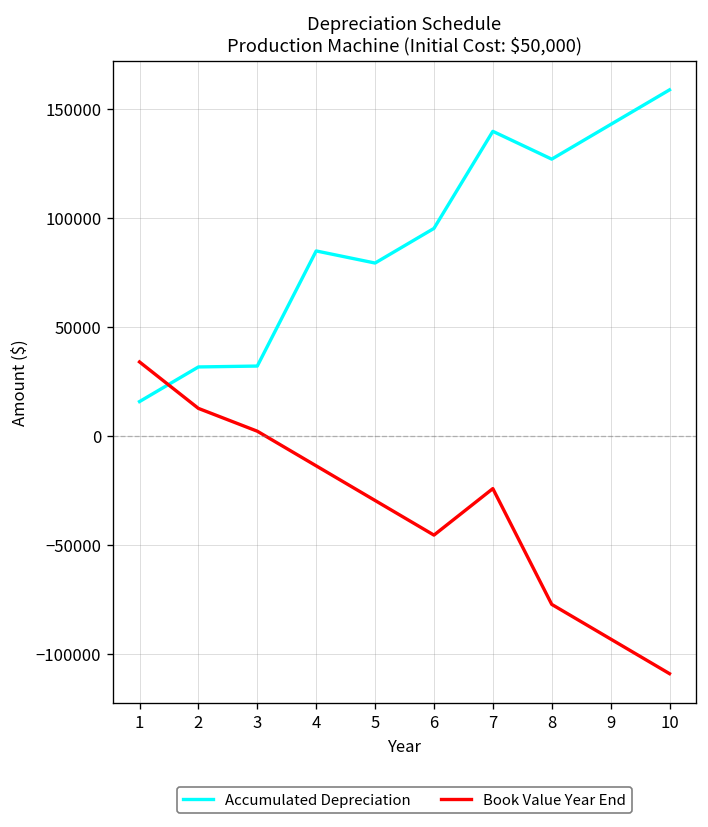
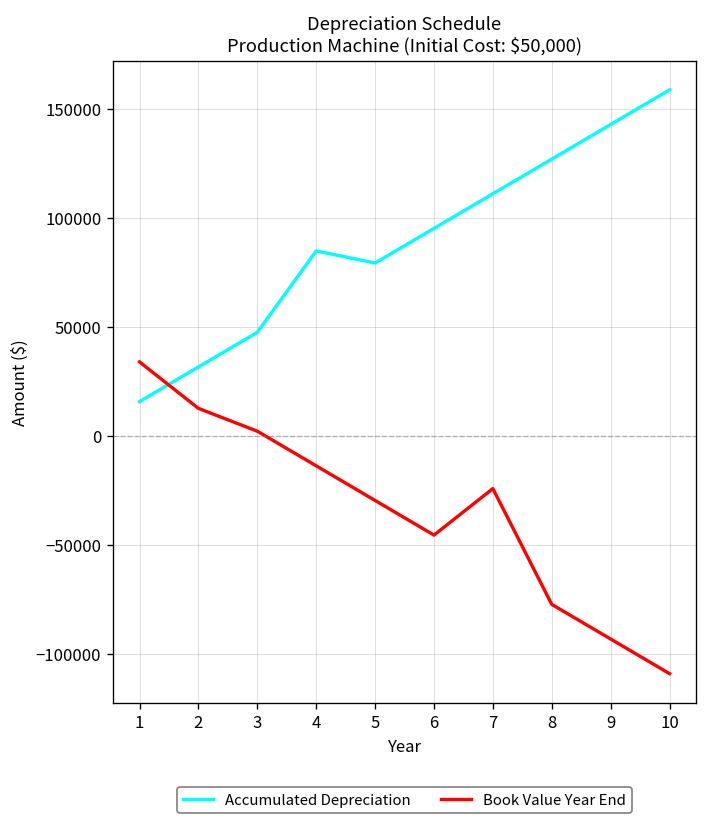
  {
    "Accumulated Depreciation": {
      "1": 16000,
      "2": 32000,
-     "3": 32000,
+     "3": 48000,
      "4": 85000,
      "5": 80000,
      "6": 95000,
-     "7": 140000,
+     "7": 111000,
      "8": 127000,
      "9": 143000,
      "10": 159000
    },
    "Book Value Year End": {
      "1": 34000,
      "2": 13000,
      "3": 2000,
      "4": -14000,
      "5": -30000,
      "6": -45000,
      "7": -24000,
      "8": -77000,
      "9": -93000,
      "10": -109000
    }
  }
